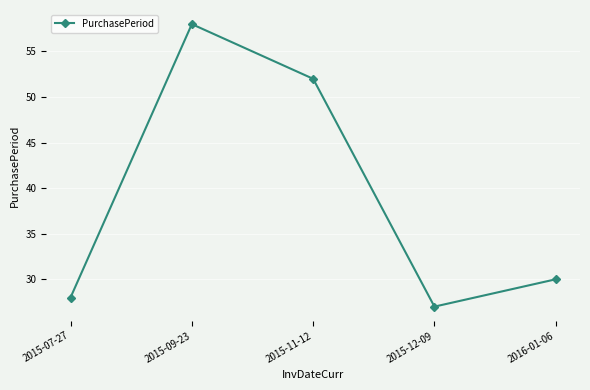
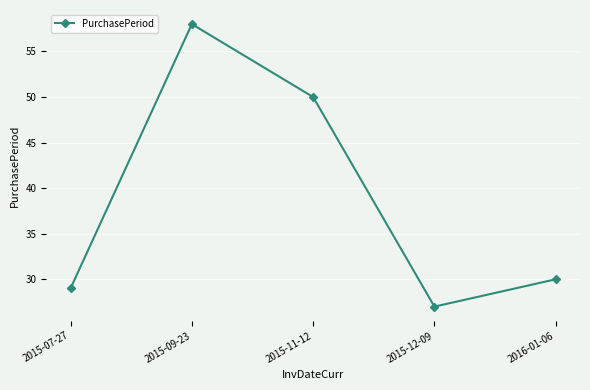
  {
-   "2015-07-27": 28,
+   "2015-07-27": 29,
    "2015-09-23": 58,
-   "2015-11-12": 52,
+   "2015-11-12": 50,
    "2015-12-09": 27,
    "2016-01-06": 30
  }
